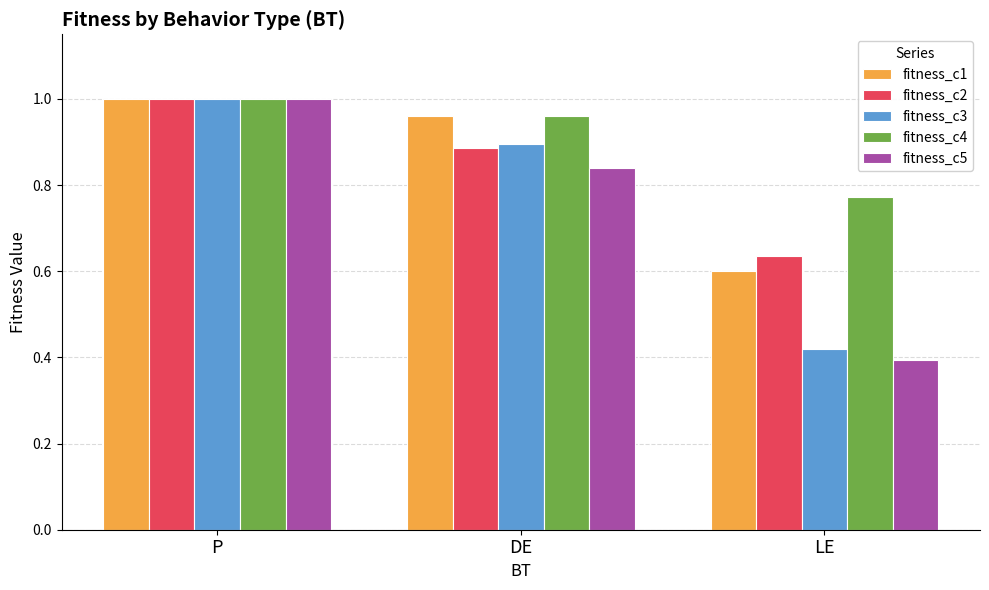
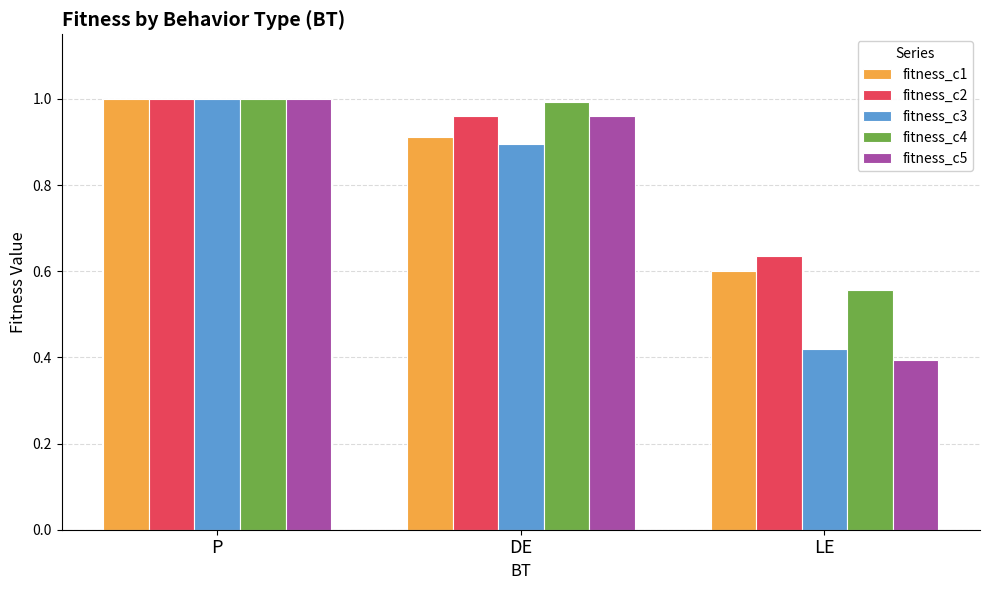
  {
    "fitness_c1": {
      "P": 1.00,
-     "DE": 0.96,
+     "DE": 0.91,
      "LE": 0.60
    },
    "fitness_c2": {
      "P": 1.00,
-     "DE": 0.89,
+     "DE": 0.96,
      "LE": 0.64
    },
    "fitness_c3": {
      "P": 1.00,
      "DE": 0.90,
      "LE": 0.42
    },
    "fitness_c4": {
      "P": 1.00,
-     "DE": 0.96,
-     "LE": 0.77
+     "DE": 0.99,
+     "LE": 0.56
    },
    "fitness_c5": {
      "P": 1.00,
-     "DE": 0.84,
+     "DE": 0.96,
      "LE": 0.39
    }
  }
